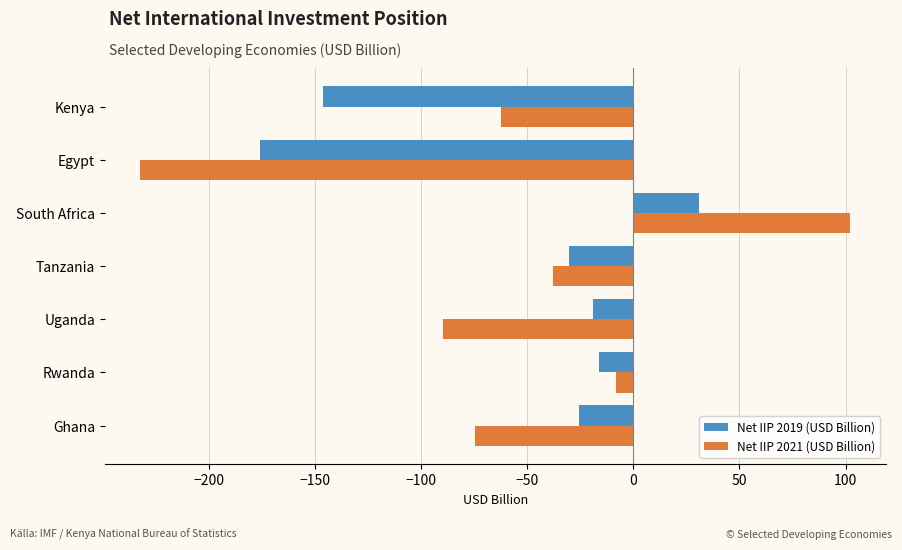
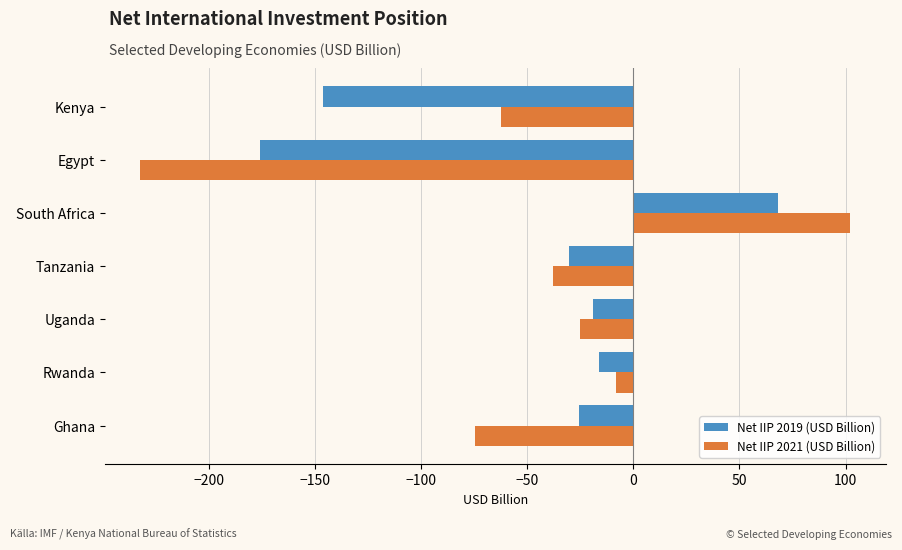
  {
    "Net IIP 2019 (USD Billion)": {
      "Kenya": -146,
      "Egypt": -176,
-     "South Africa": 31,
+     "South Africa": 68,
      "Tanzania": -30,
      "Uganda": -19,
      "Rwanda": -16,
      "Ghana": -26
    },
    "Net IIP 2021 (USD Billion)": {
      "Kenya": -63,
      "Egypt": -232,
      "South Africa": 102,
      "Tanzania": -38,
-     "Uganda": -90,
+     "Uganda": -25,
      "Rwanda": -8,
      "Ghana": -75
    }
  }
